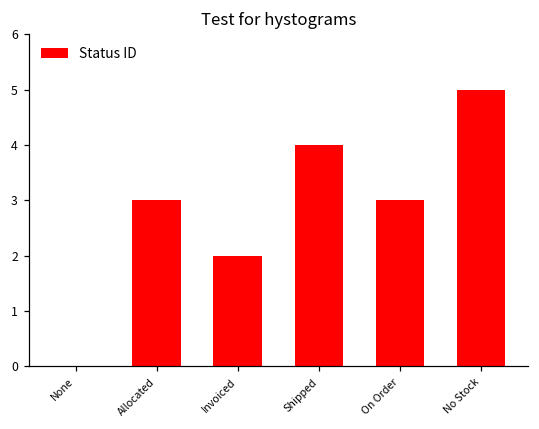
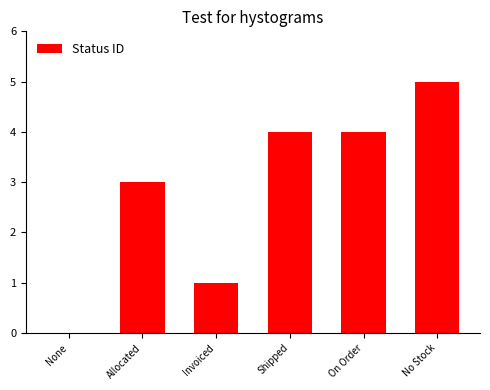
  {
    "None": 0,
    "Allocated": 3,
-   "Invoiced": 2,
+   "Invoiced": 1,
    "Shipped": 4,
-   "On Order": 3,
+   "On Order": 4,
    "No Stock": 5
  }
